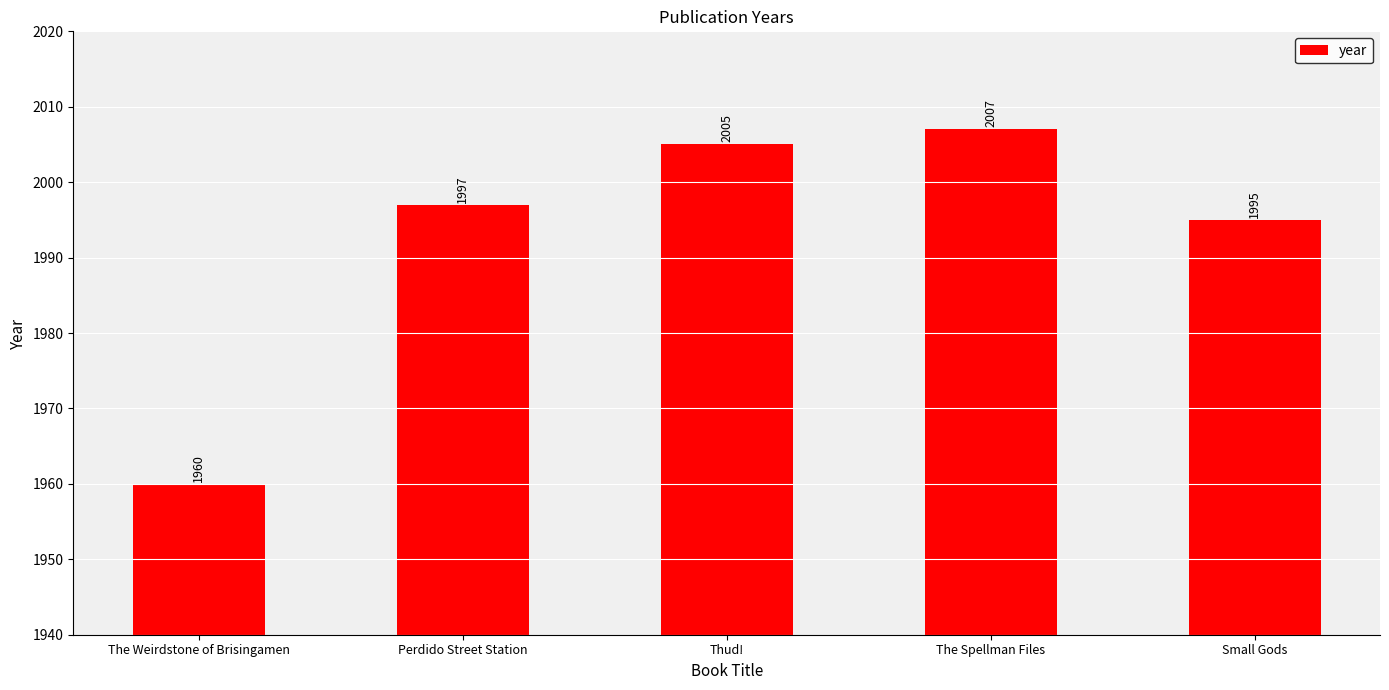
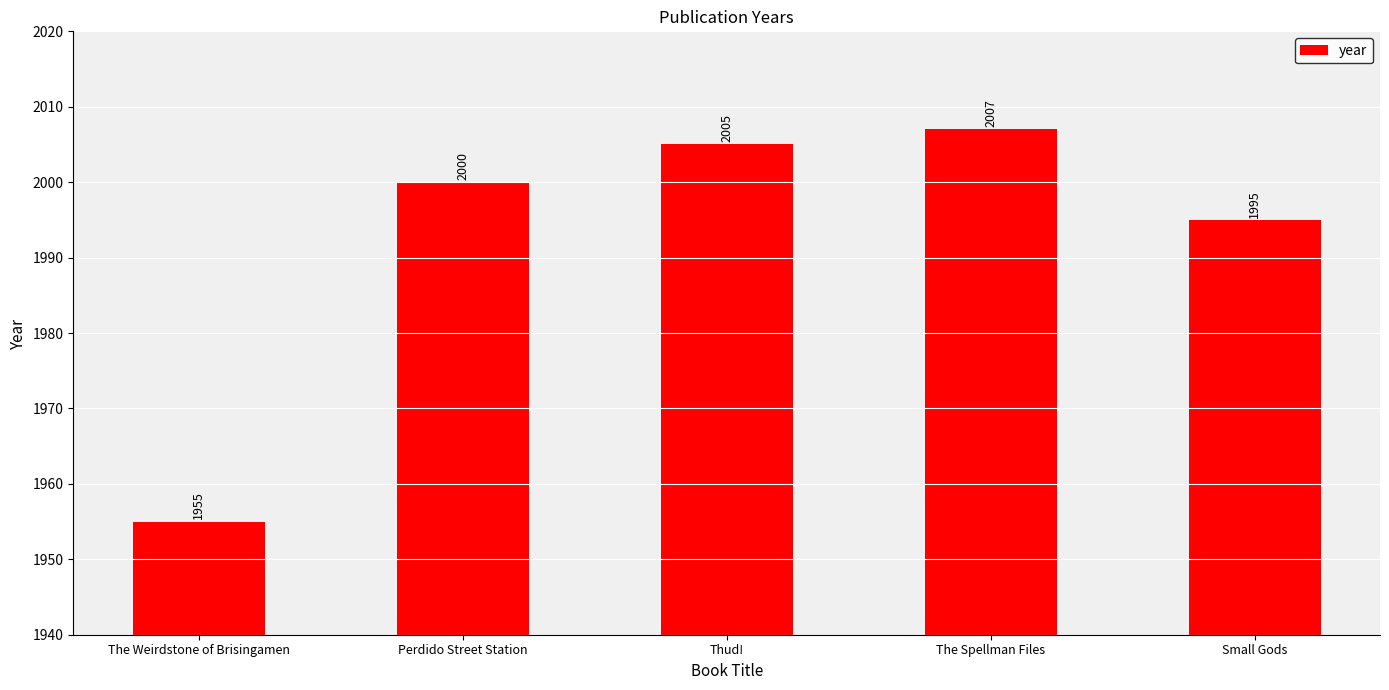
  {
-   "The Weirdstone of Brisingamen": 1960,
-   "Perdido Street Station": 1997,
+   "The Weirdstone of Brisingamen": 1955,
+   "Perdido Street Station": 2000,
    "Thud!": 2005,
    "The Spellman Files": 2007,
    "Small Gods": 1995
  }
